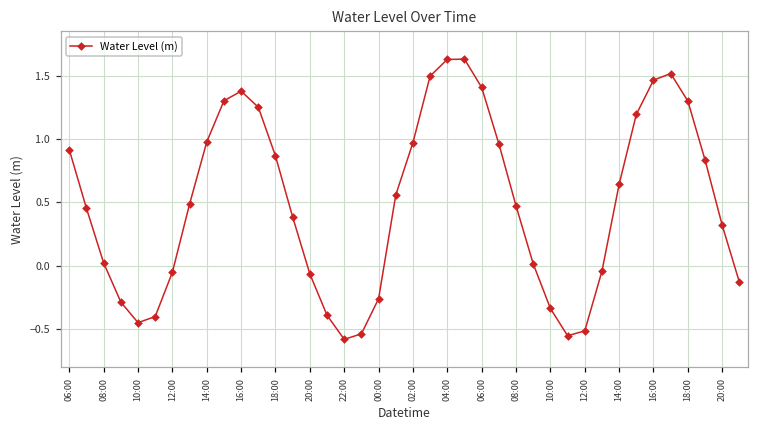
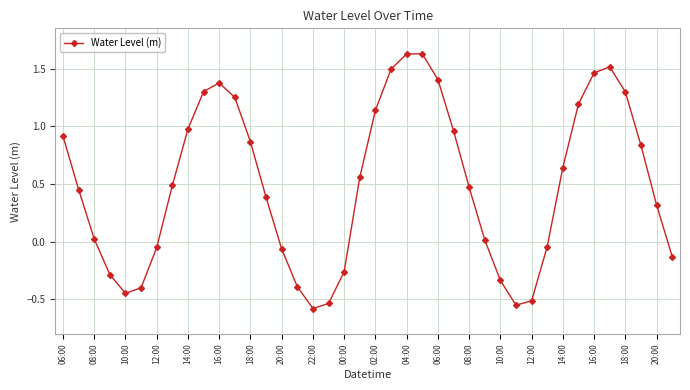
  {
    "22:00": -0.58,
    "00:00": -0.26,
-   "02:00": 0.97,
+   "02:00": 1.14,
    "04:00": 1.63
  }
